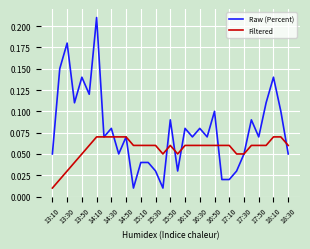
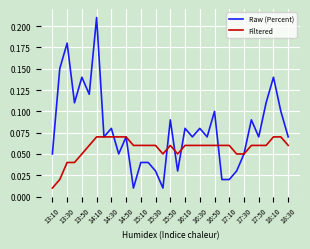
  {
    "Raw (Percent)": {
      "13:10": 0.05,
      "13:30": 0.18,
      "13:50": 0.14,
      "14:10": 0.21,
      "14:30": 0.08,
      "15:10": 0.04,
      "15:30": 0.03,
      "15:50": 0.09,
      "16:10": 0.08,
      "16:30": 0.08,
      "16:50": 0.10,
      "17:10": 0.02,
      "17:50": 0.07,
      "18:10": 0.14,
-     "18:30": 0.05
+     "18:30": 0.07
    },
    "Filtered": {
      "13:10": 0.01,
-     "13:30": 0.03,
+     "13:30": 0.04,
      "13:50": 0.05,
      "14:10": 0.07,
      "14:30": 0.07,
      "15:10": 0.06,
      "15:30": 0.06,
      "15:50": 0.06,
      "16:10": 0.06,
      "16:30": 0.06,
      "16:50": 0.06,
      "17:10": 0.06,
      "17:50": 0.06,
      "18:10": 0.07,
      "18:30": 0.06
    }
  }
